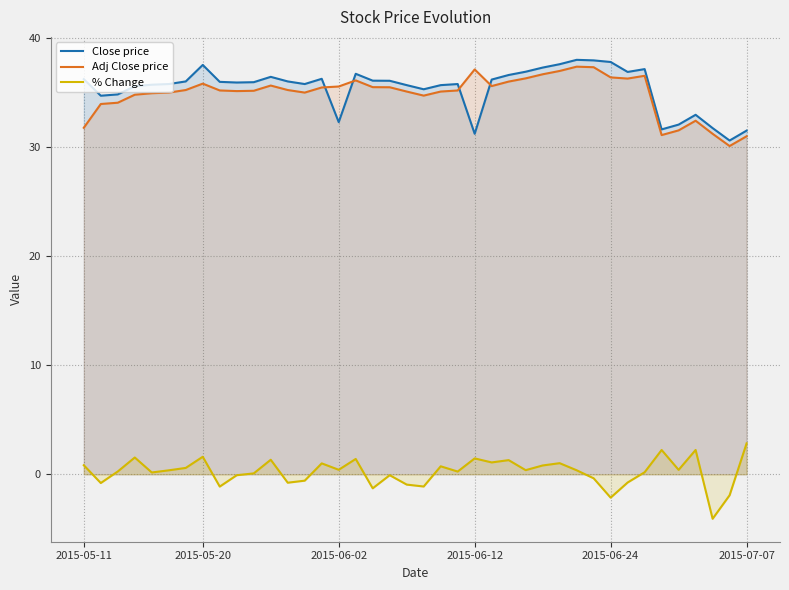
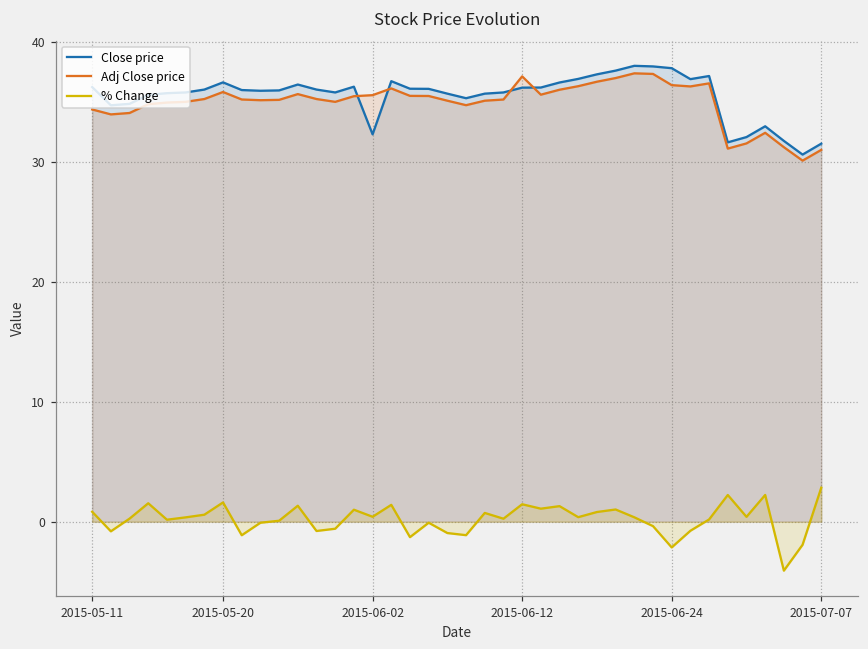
  {
    "Close price": {
-     "2015-05-20": 37.5,
+     "2015-05-20": 36.6,
      "2015-06-02": 32.3,
-     "2015-06-12": 31.2,
+     "2015-06-12": 36.2,
      "2015-06-24": 37.8,
      "2015-07-07": 31.5
    },
    "Adj Close price": {
-     "2015-05-11": 31.8,
+     "2015-05-11": 34.4,
      "2015-05-20": 35.8,
      "2015-06-02": 35.6,
      "2015-06-12": 37.1,
      "2015-06-24": 36.4,
      "2015-07-07": 31.0
    }
  }
